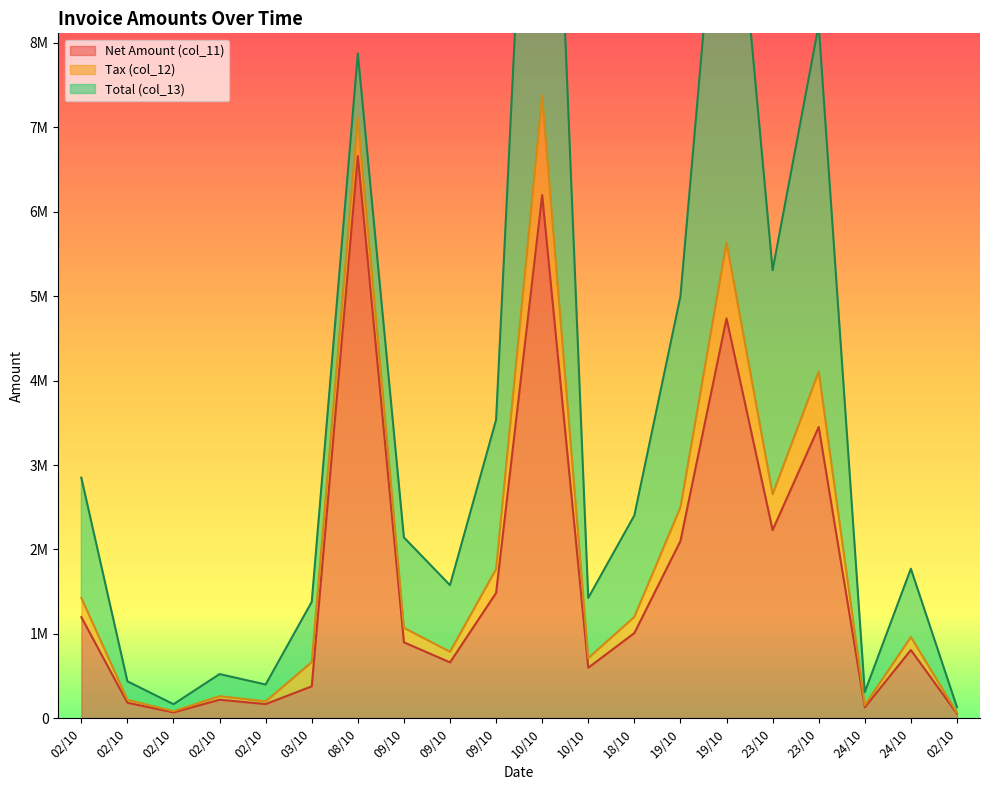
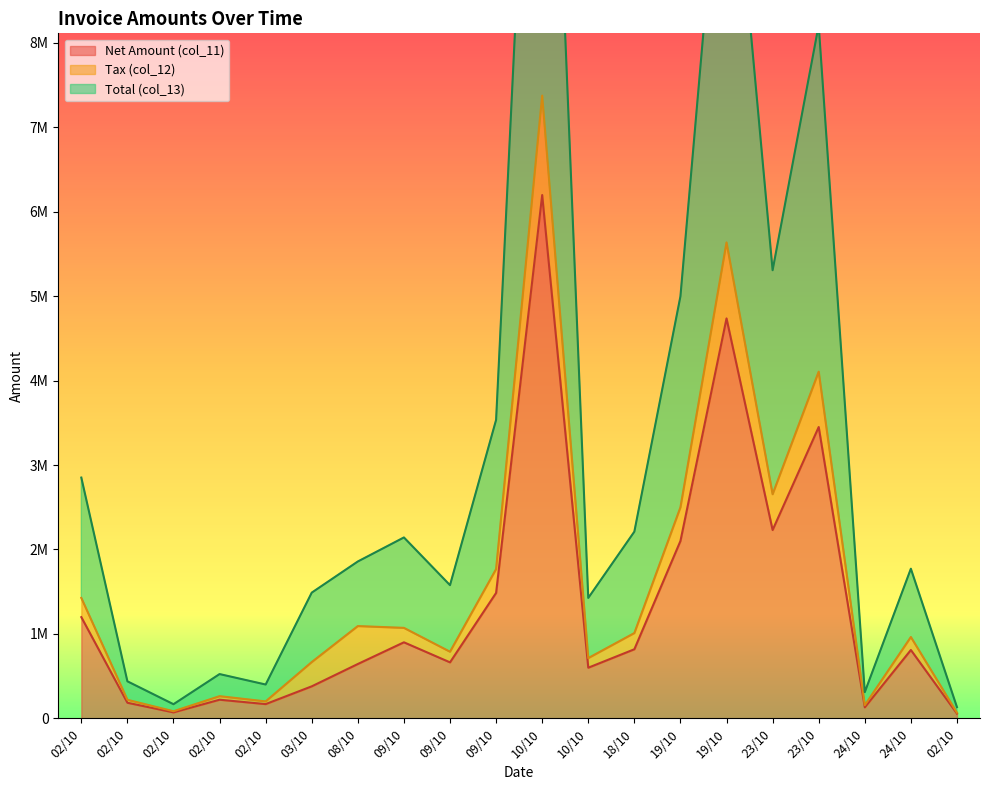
  {
    "Net Amount (col_11)": {
      "03/10": 400000,
-     "08/10": 6700000,
-     "18/10": 1000000
+     "08/10": 600000,
+     "18/10": 800000
    },
    "Tax (col_12)": {
      "03/10": 300000,
      "08/10": 400000,
      "18/10": 200000
    },
    "Total (col_13)": {
-     "03/10": 700000,
+     "03/10": 800000,
      "08/10": 800000,
      "18/10": 1200000
    }
  }
